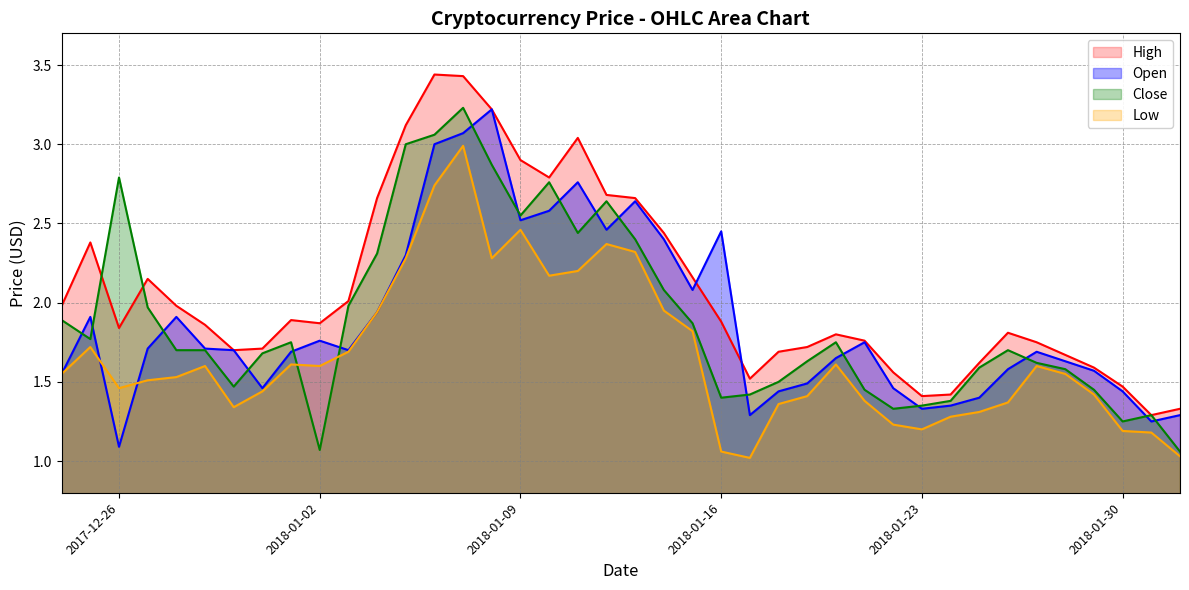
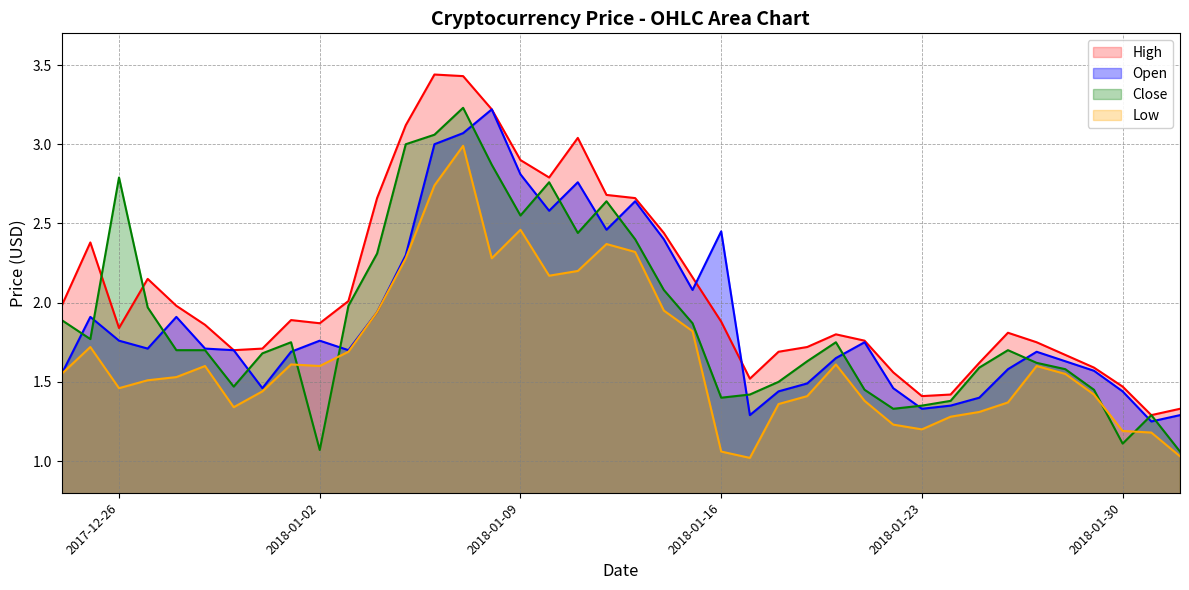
  {
    "Open": {
-     "2017-12-26": 1.09,
+     "2017-12-26": 1.76,
      "2018-01-02": 1.76,
-     "2018-01-09": 2.52,
+     "2018-01-09": 2.81,
      "2018-01-16": 2.45,
      "2018-01-23": 1.33,
      "2018-01-30": 1.44
    },
    "Close": {
      "2017-12-26": 2.79,
      "2018-01-02": 1.07,
      "2018-01-09": 2.55,
      "2018-01-16": 1.40,
      "2018-01-23": 1.35,
-     "2018-01-30": 1.25
+     "2018-01-30": 1.11
    }
  }
